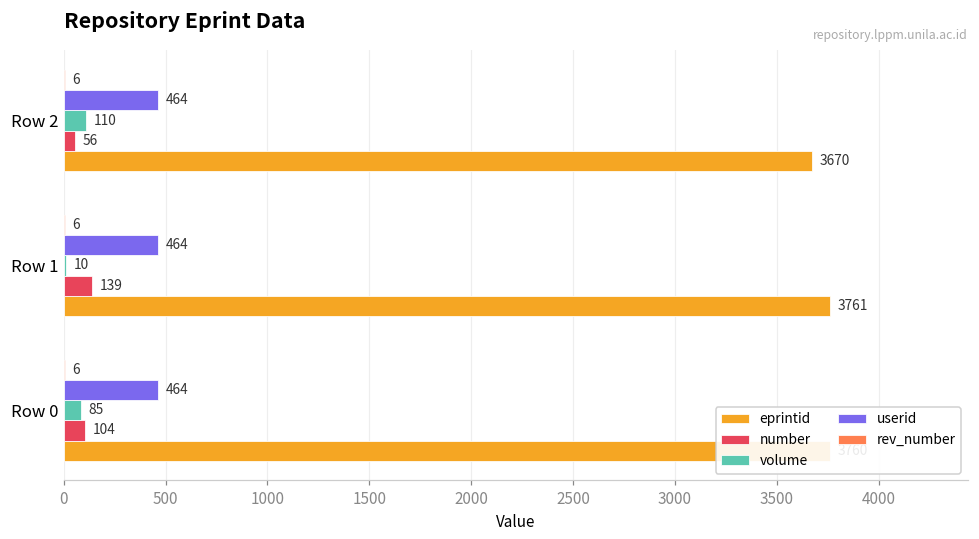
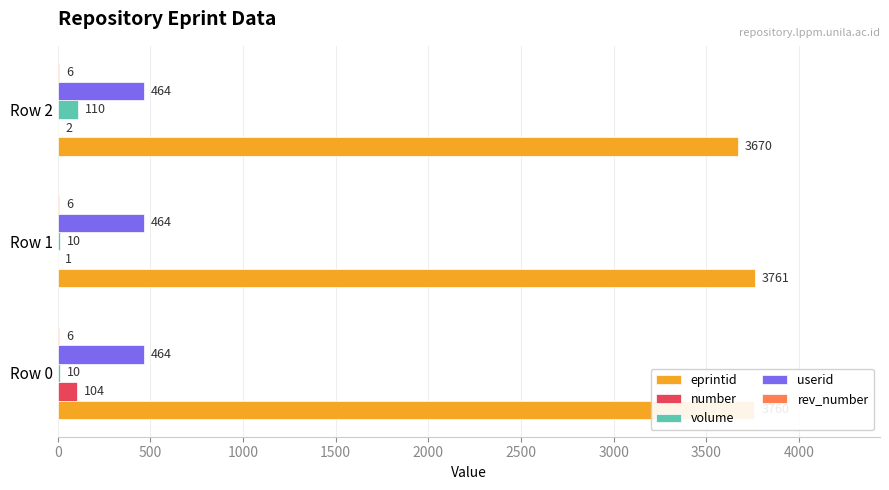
  {
    "eprintid": {
      "Row 2": 3670,
      "Row 1": 3761
    },
    "number": {
-     "Row 2": 56,
-     "Row 1": 139,
+     "Row 2": 2,
+     "Row 1": 1,
      "Row 0": 104
    },
    "volume": {
      "Row 2": 110,
      "Row 1": 10,
-     "Row 0": 85
+     "Row 0": 10
    },
    "userid": {
      "Row 2": 464,
      "Row 1": 464,
      "Row 0": 464
    },
    "rev_number": {
      "Row 2": 6,
      "Row 1": 6,
      "Row 0": 6
    }
  }
